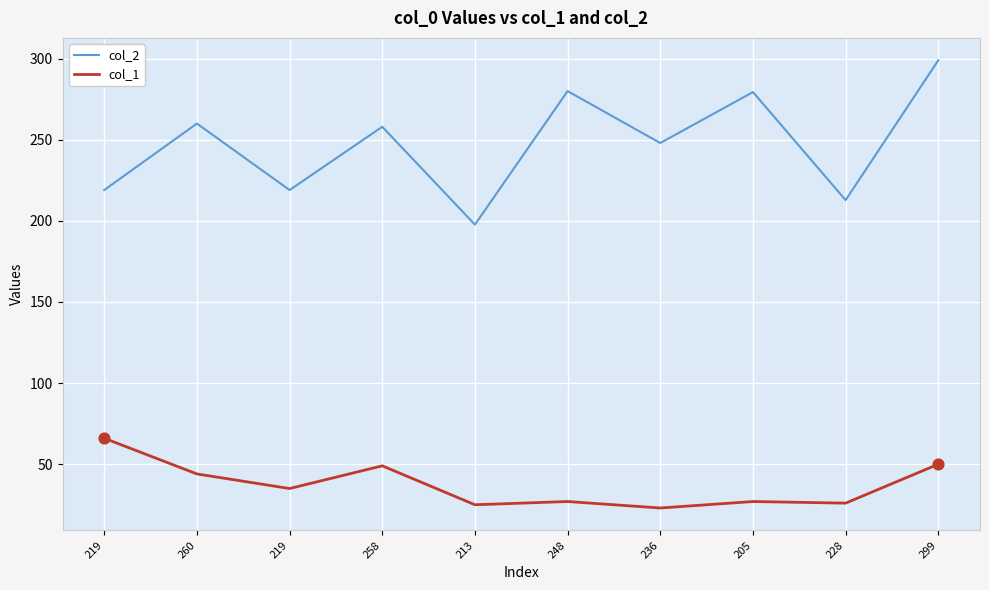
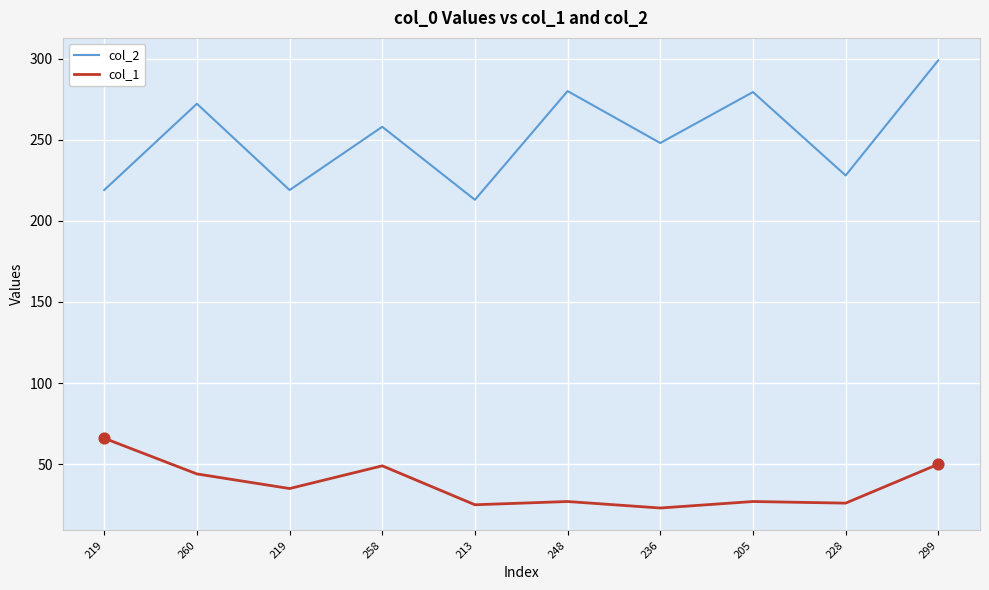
  {
    "col_2": {
-     "260": 260,
+     "260": 272,
      "258": 258,
-     "213": 198,
+     "213": 213,
      "248": 280,
      "236": 248,
      "205": 279,
-     "228": 213,
+     "228": 228,
      "299": 299
    }
  }
